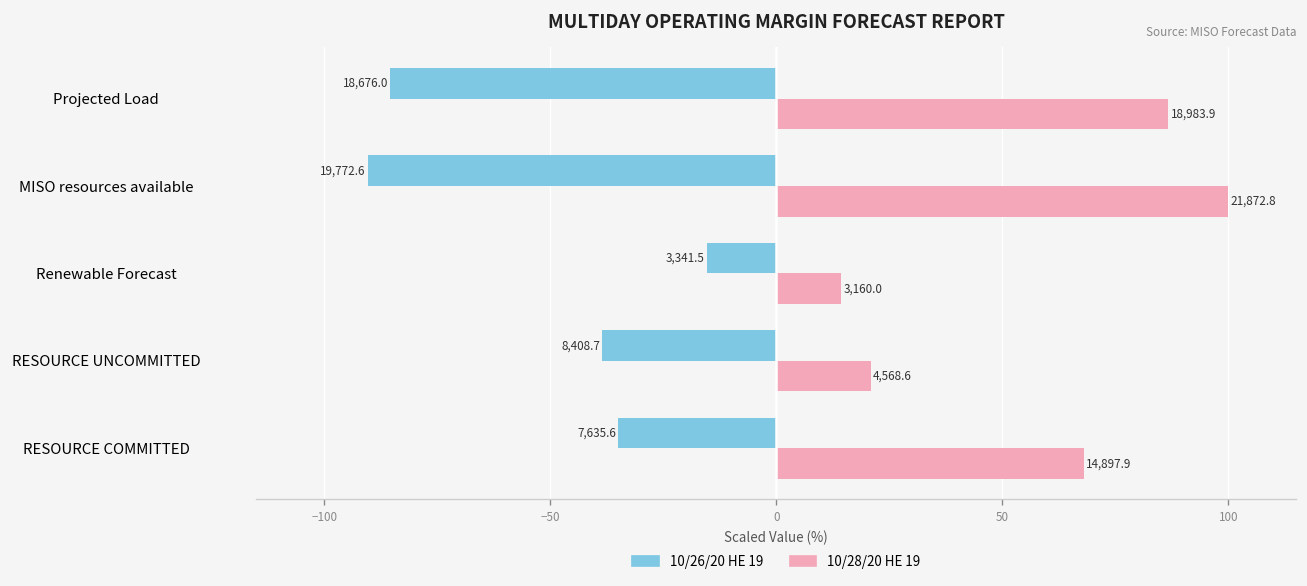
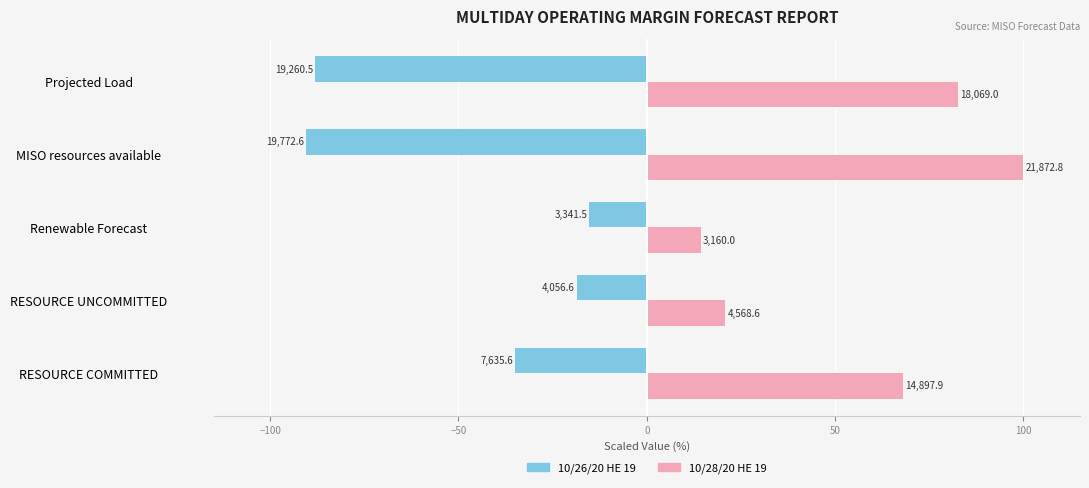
  {
    "10/26/20 HE 19": {
-     "Projected Load": "18,676.0",
-     "RESOURCE UNCOMMITTED": "8,408.7"
+     "Projected Load": "19,260.5",
+     "RESOURCE UNCOMMITTED": "4,056.6"
    },
    "10/28/20 HE 19": {
-     "Projected Load": "18,983.9"
+     "Projected Load": "18,069.0"
    }
  }
